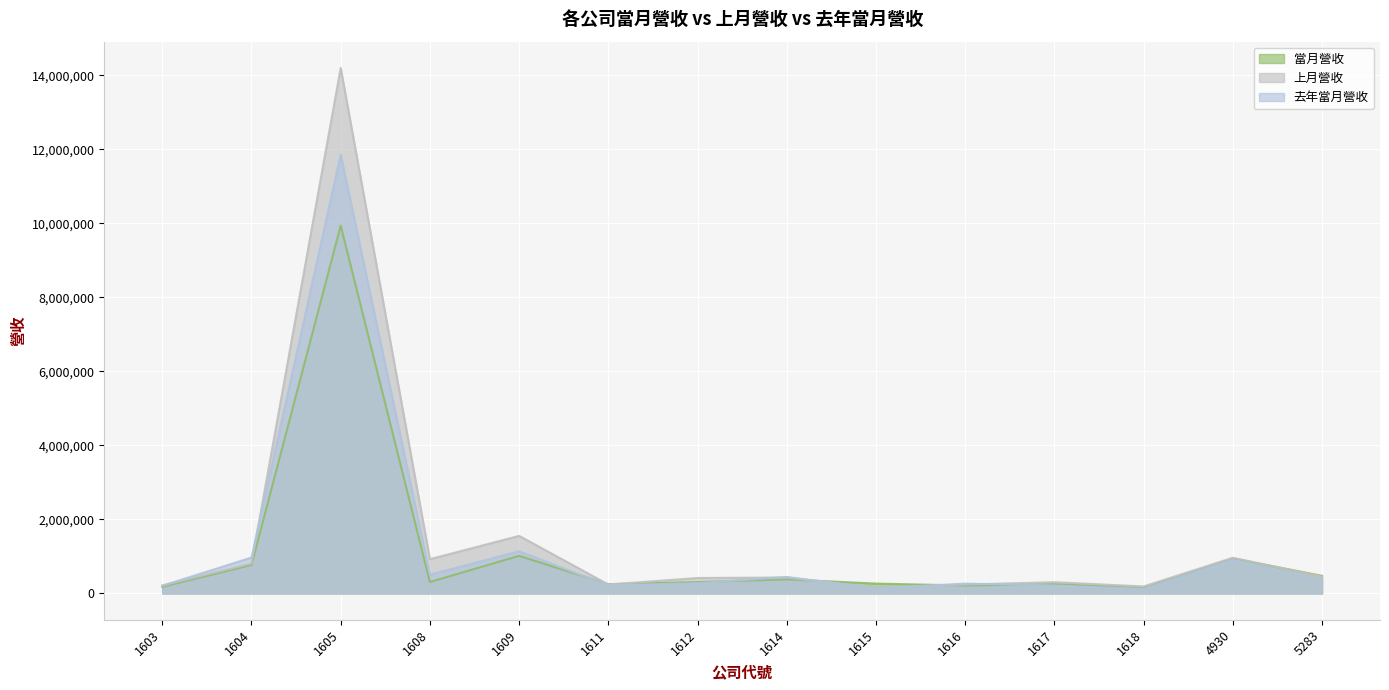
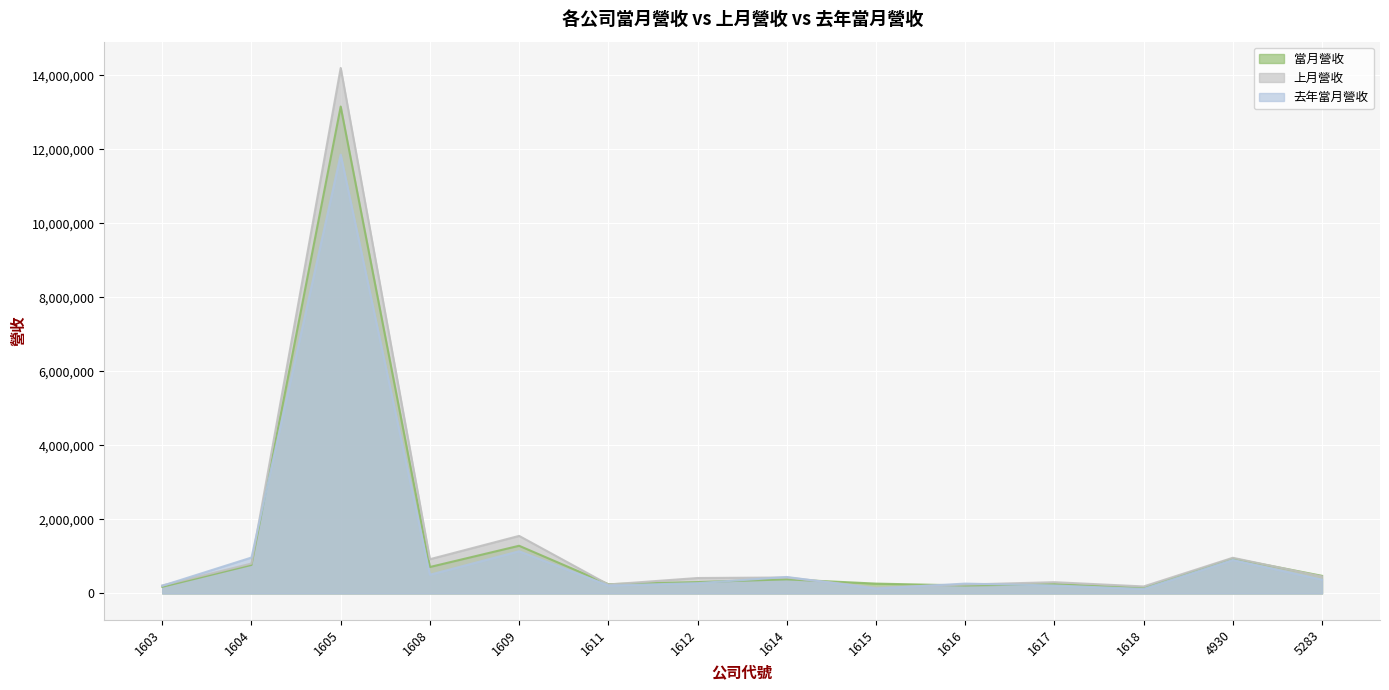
  {
    "當月營收": {
-     "1605": "9,900,000",
-     "1608": "300,000",
-     "1609": "1,000,000",
+     "1605": "13,200,000",
+     "1608": "700,000",
+     "1609": "1,300,000",
      "1615": "300,000"
    }
  }
